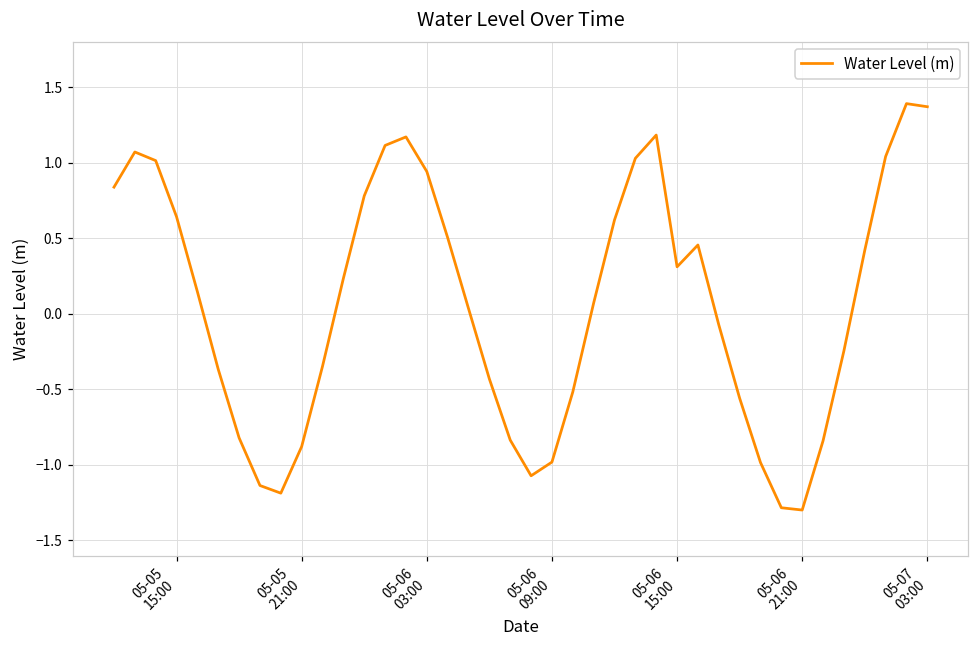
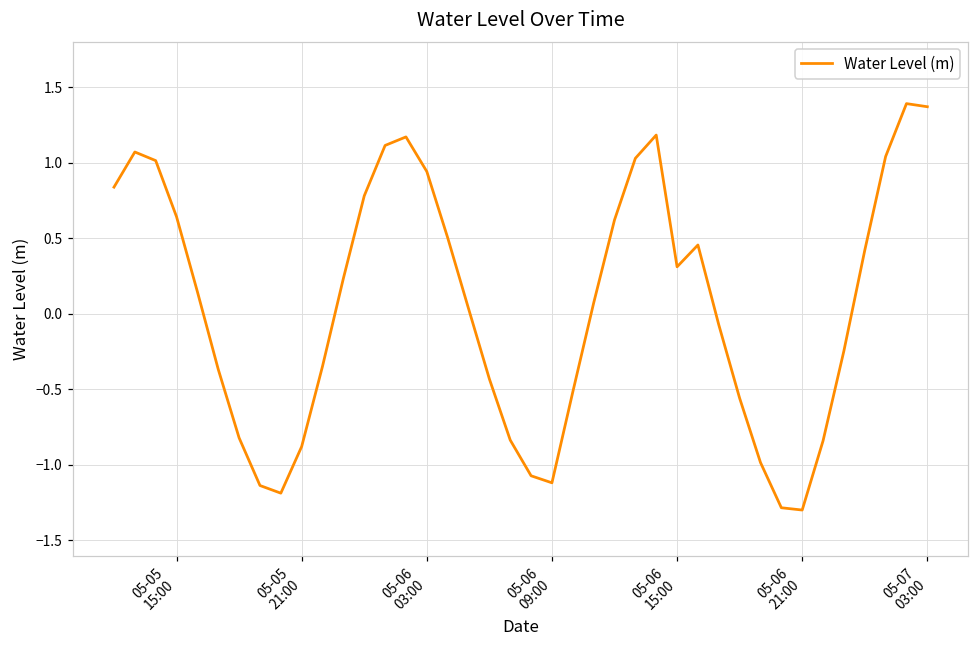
  {
    "05-05 15:00": 0.64,
    "05-05 21:00": -0.88,
    "05-06 03:00": 0.94,
-   "05-06 09:00": -0.98,
+   "05-06 09:00": -1.12,
    "05-06 15:00": 0.31,
    "05-06 21:00": -1.30,
    "05-07 03:00": 1.37
  }
